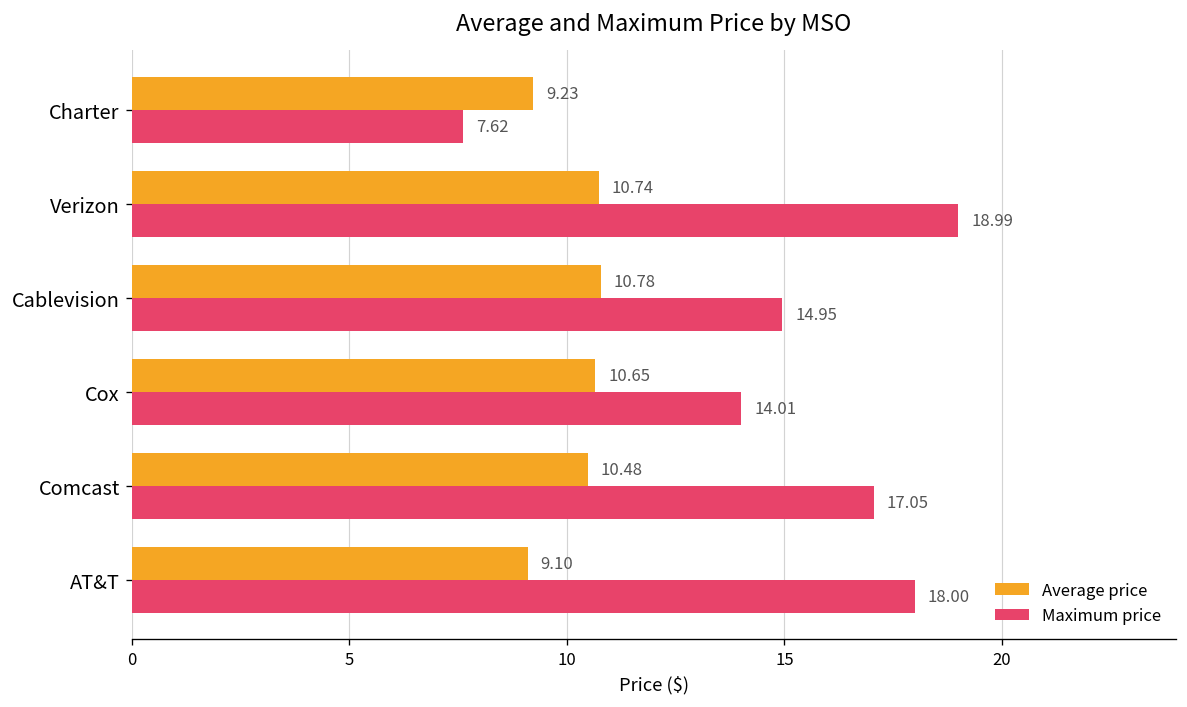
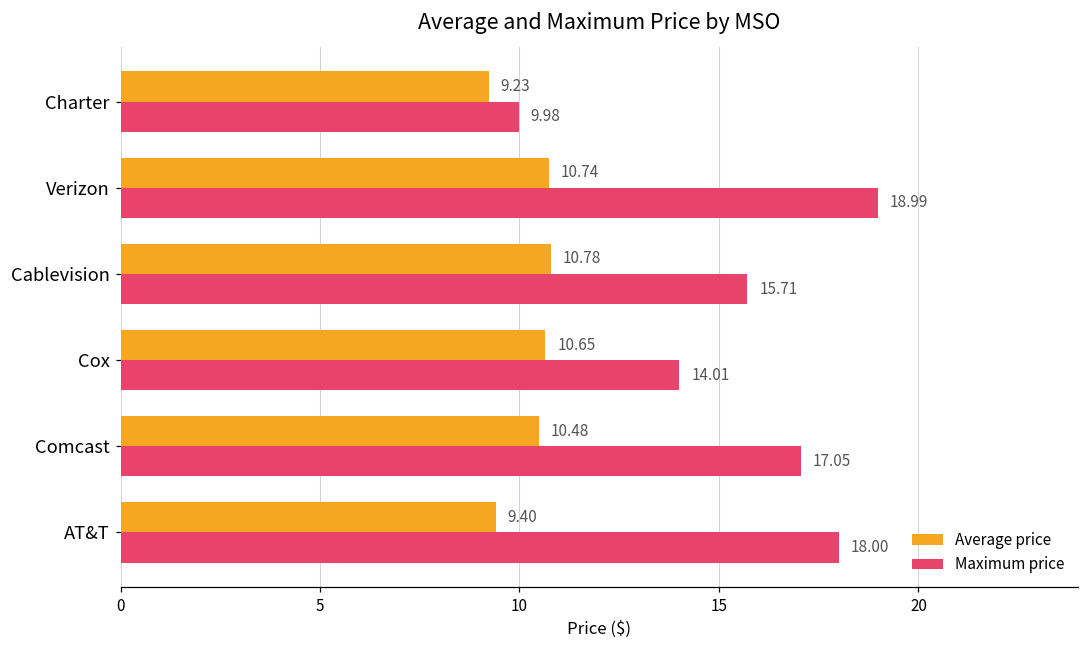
  {
    "Average price": {
      "Charter": 9.23,
      "Verizon": 10.74,
      "Cablevision": 10.78,
      "Cox": 10.65,
      "Comcast": 10.48,
-     "AT&T": 9.10
+     "AT&T": 9.40
    },
    "Maximum price": {
-     "Charter": 7.62,
+     "Charter": 9.98,
      "Verizon": 18.99,
-     "Cablevision": 14.95,
+     "Cablevision": 15.71,
      "Cox": 14.01,
      "Comcast": 17.05,
      "AT&T": 18.00
    }
  }
